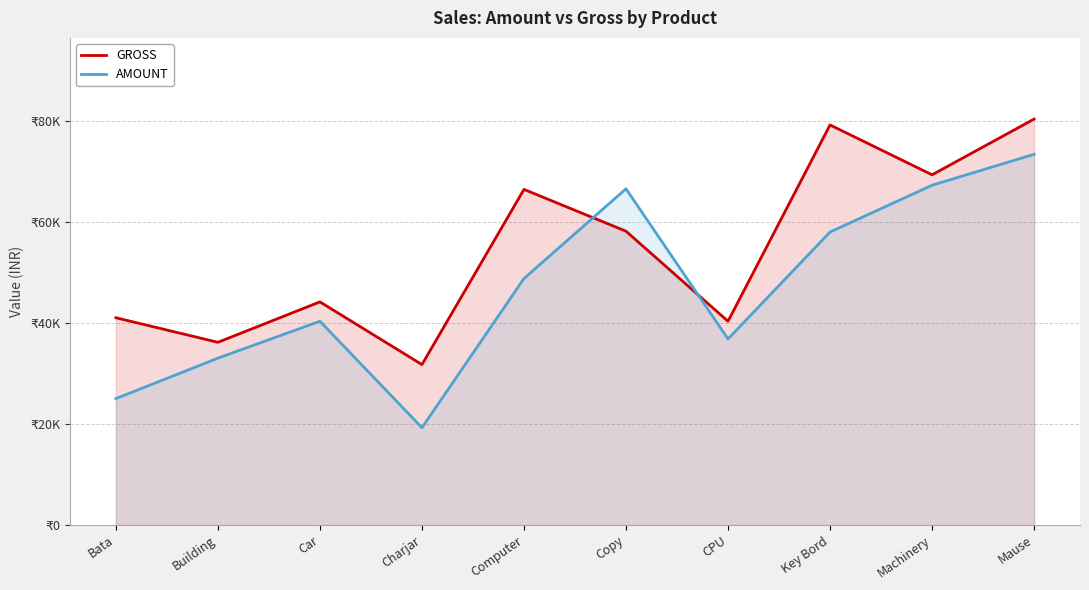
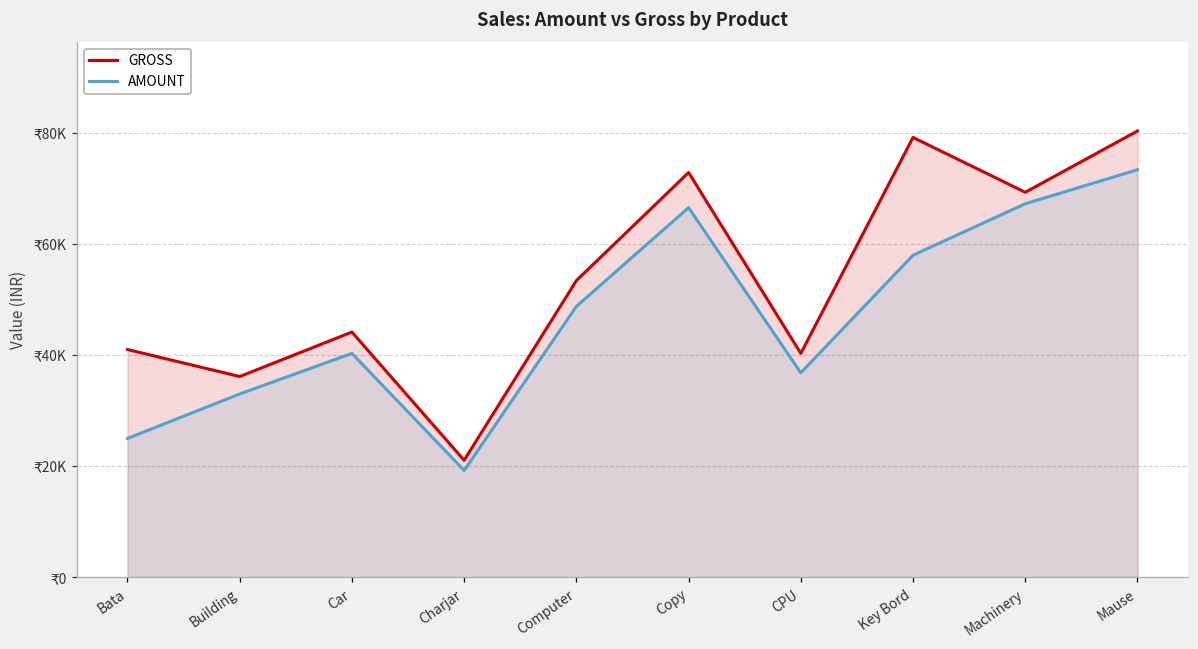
  {
    "GROSS": {
      "Bata": "₹41000",
      "Building": "₹36000",
      "Car": "₹44000",
-     "Charjar": "₹32000",
-     "Computer": "₹66000",
-     "Copy": "₹58000",
+     "Charjar": "₹21000",
+     "Computer": "₹53000",
+     "Copy": "₹73000",
      "CPU": "₹40000",
      "Key Bord": "₹79000",
      "Machinery": "₹69000",
      "Mause": "₹80000"
    },
    "AMOUNT": {
      "Bata": "₹25000",
      "Building": "₹33000",
      "Car": "₹40000",
      "Charjar": "₹19000",
      "Computer": "₹49000",
      "Copy": "₹67000",
      "CPU": "₹37000",
      "Key Bord": "₹58000",
      "Machinery": "₹67000",
      "Mause": "₹73000"
    }
  }
